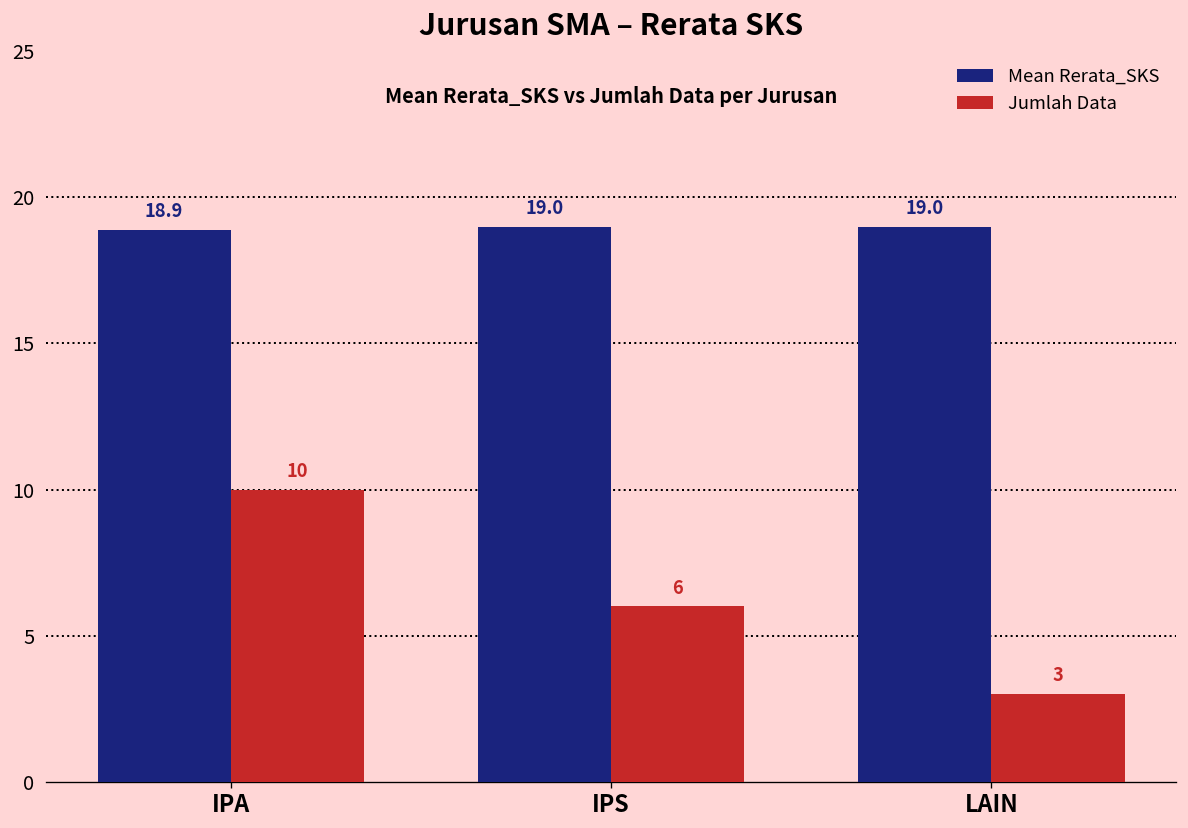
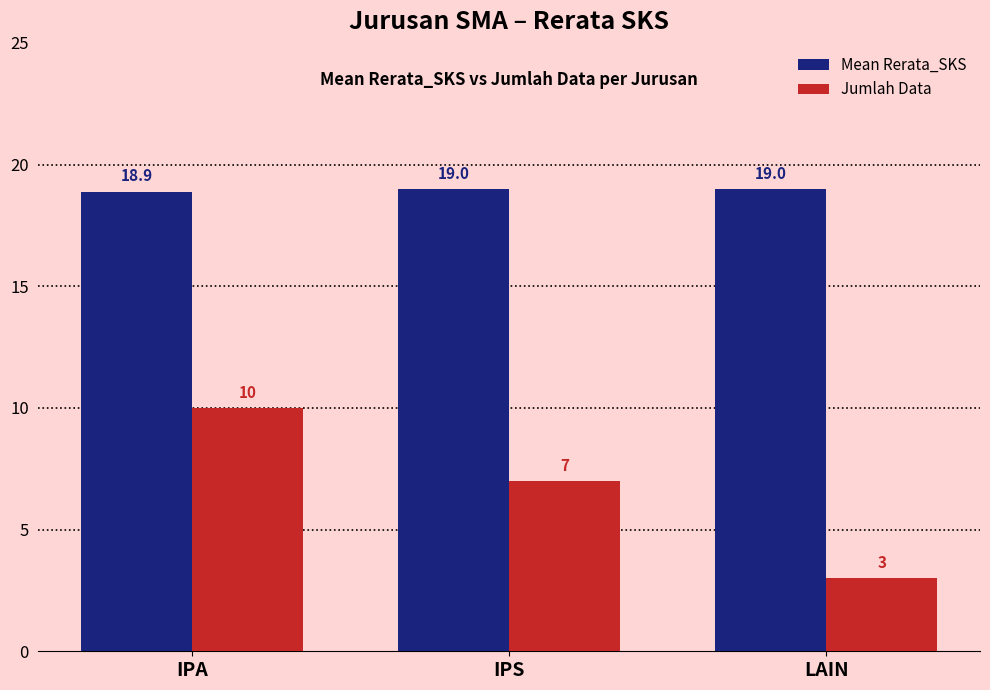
  {
    "Mean Rerata_SKS": {
      "IPA": 18.9,
      "IPS": 19.0,
      "LAIN": 19.0
    },
    "Jumlah Data": {
      "IPA": 10,
-     "IPS": 6,
+     "IPS": 7,
      "LAIN": 3
    }
  }
